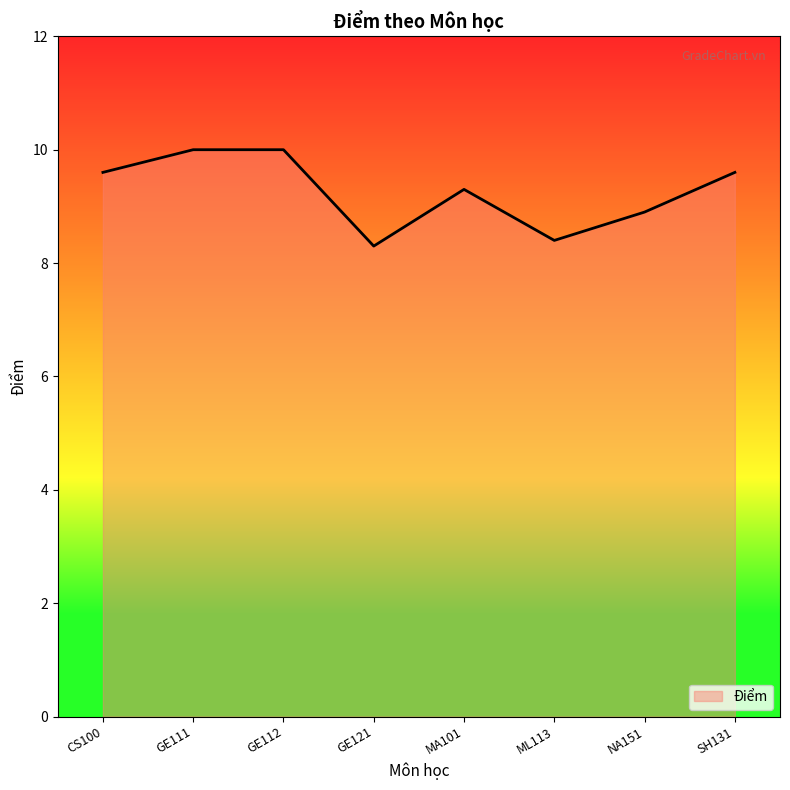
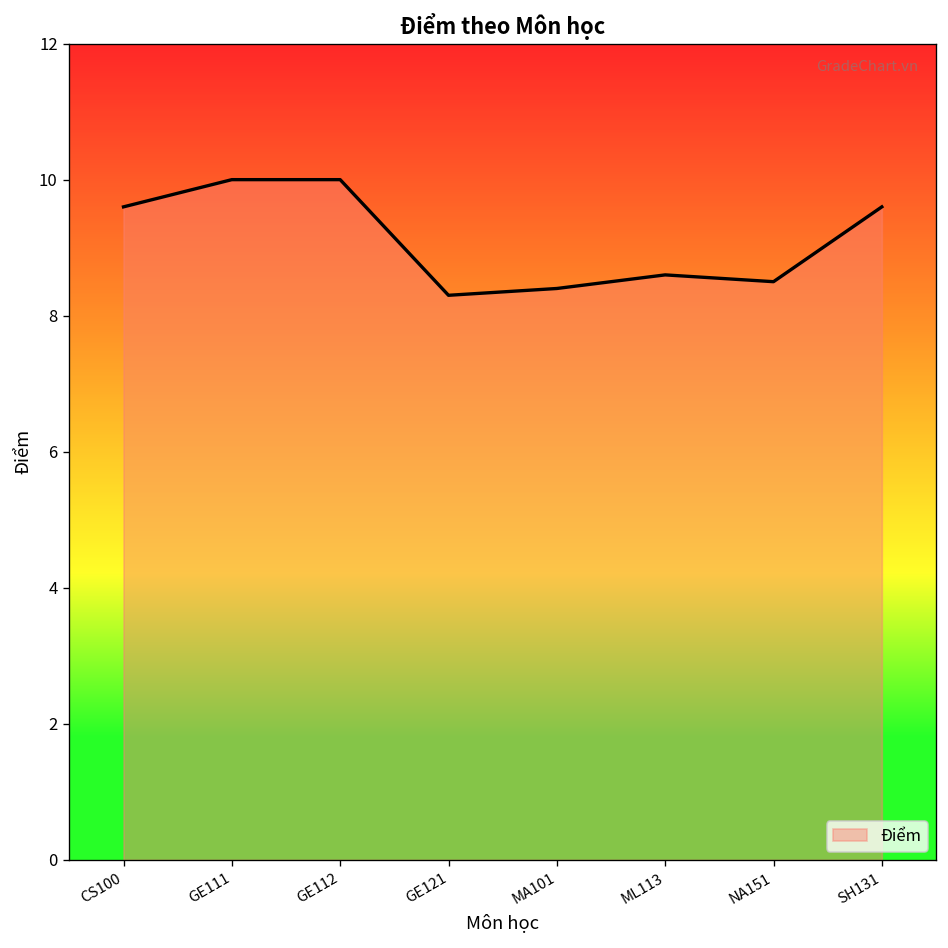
  {
    "CS100": 9.6,
    "GE111": 10.0,
    "GE112": 10.0,
    "GE121": 8.3,
-   "MA101": 9.3,
-   "ML113": 8.4,
-   "NA151": 8.9,
+   "MA101": 8.4,
+   "ML113": 8.6,
+   "NA151": 8.5,
    "SH131": 9.6
  }
